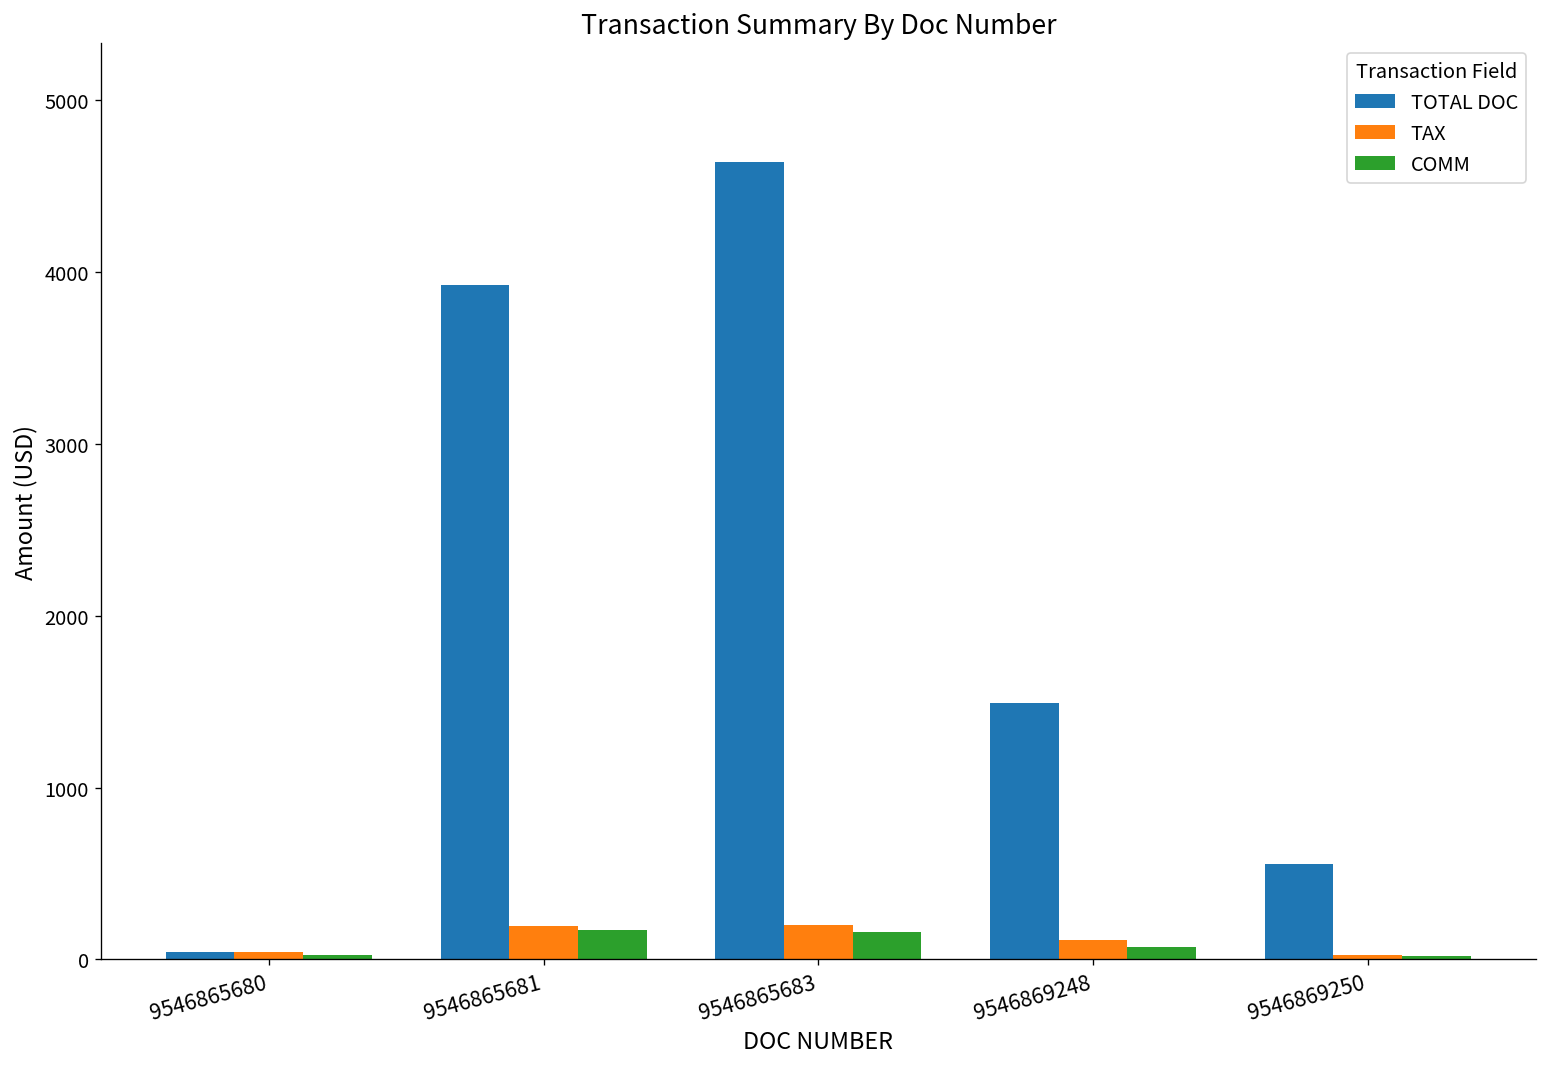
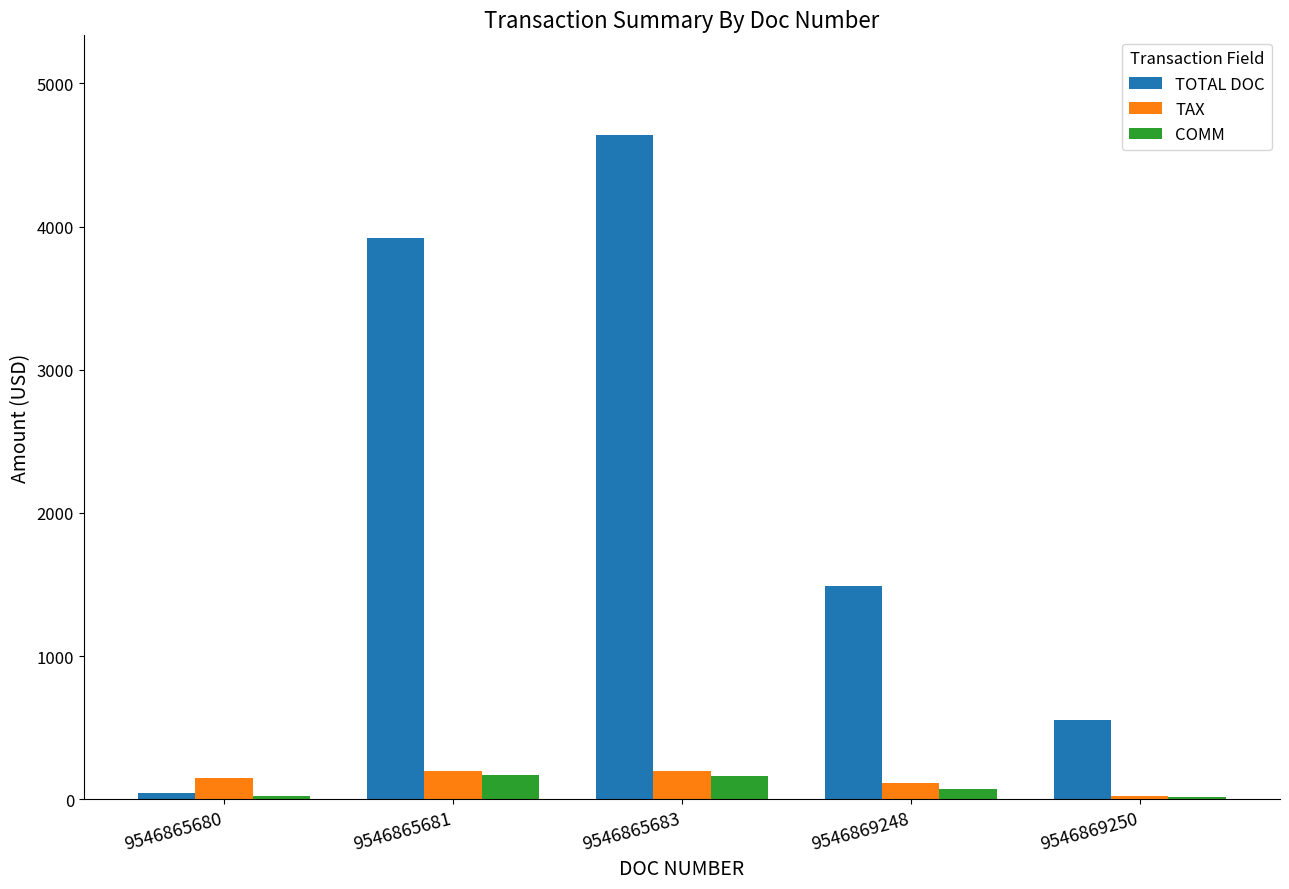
  {
    "TOTAL DOC": {
      "9546865680": 40,
      "9546865681": 3920,
      "9546865683": 4640,
      "9546869248": 1490,
      "9546869250": 560
    },
    "TAX": {
-     "9546865680": 40,
+     "9546865680": 150,
      "9546865681": 190,
      "9546865683": 200,
      "9546869248": 110,
      "9546869250": 20
    },
    "COMM": {
      "9546865680": 20,
      "9546865681": 170,
      "9546865683": 160,
      "9546869248": 70,
      "9546869250": 20
    }
  }
